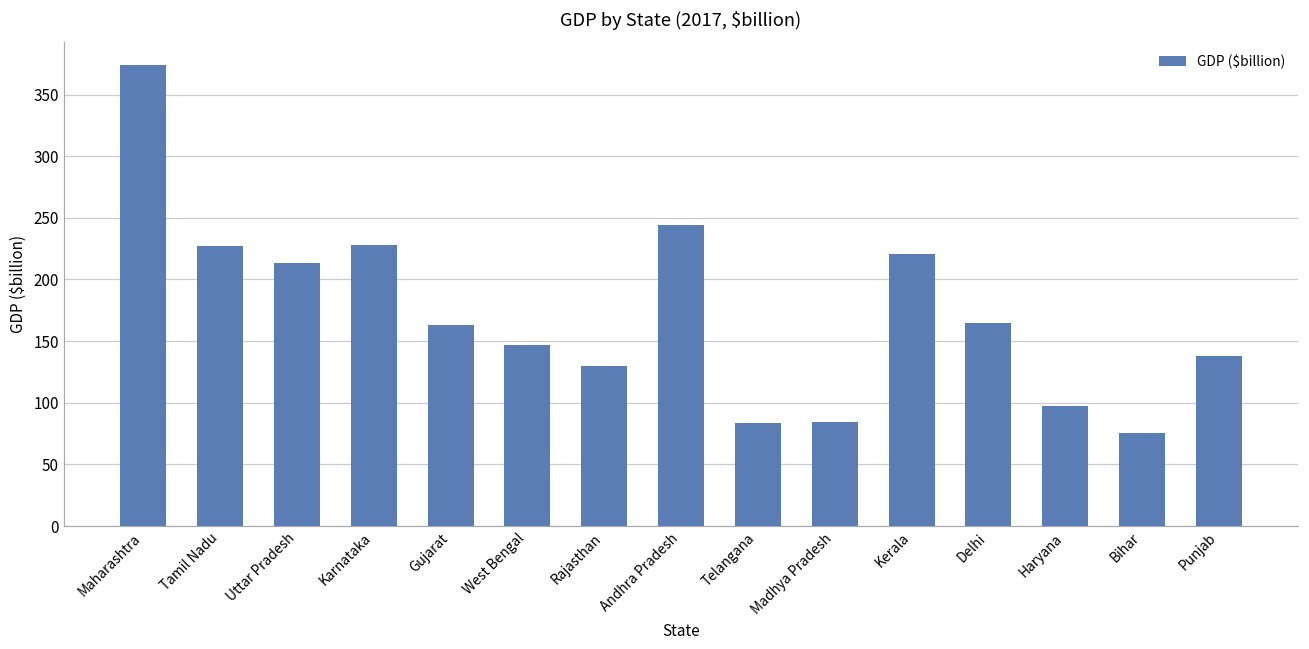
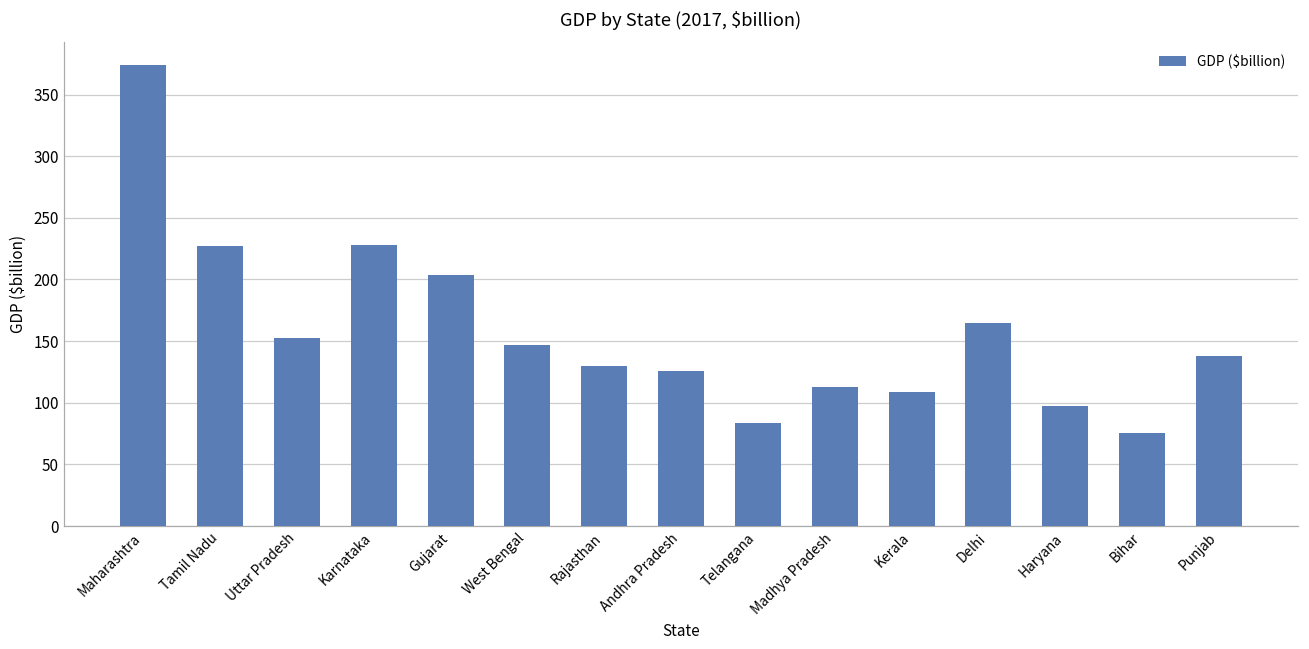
  {
    "Maharashtra": 374,
    "Tamil Nadu": 227,
-   "Uttar Pradesh": 214,
+   "Uttar Pradesh": 152,
    "Karnataka": 228,
-   "Gujarat": 163,
+   "Gujarat": 204,
    "West Bengal": 147,
    "Rajasthan": 130,
-   "Andhra Pradesh": 244,
+   "Andhra Pradesh": 126,
    "Telangana": 84,
-   "Madhya Pradesh": 85,
-   "Kerala": 221,
+   "Madhya Pradesh": 113,
+   "Kerala": 109,
    "Delhi": 164,
    "Haryana": 97,
    "Bihar": 75,
    "Punjab": 138
  }
